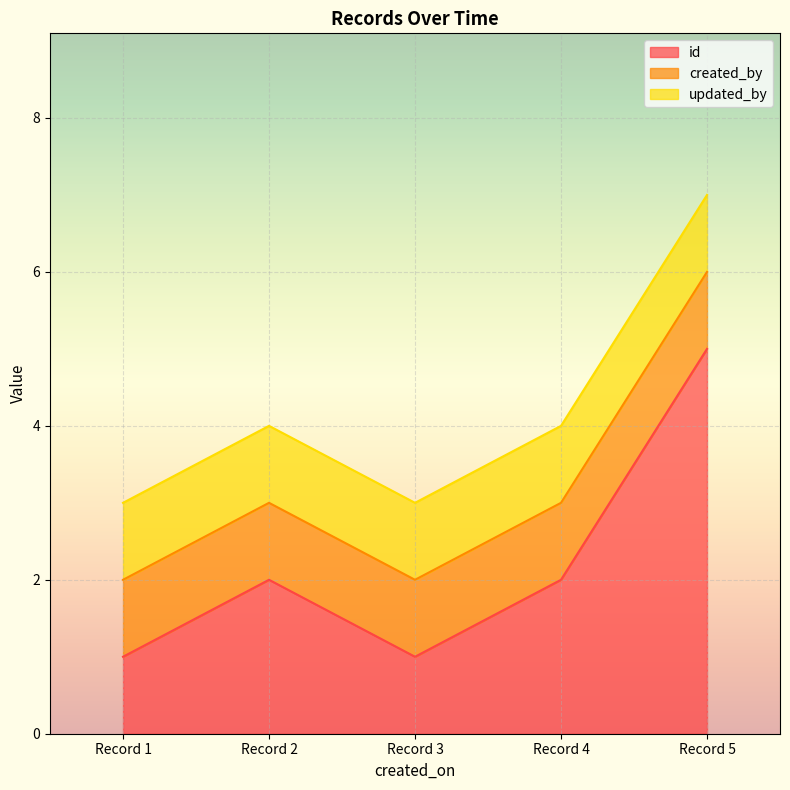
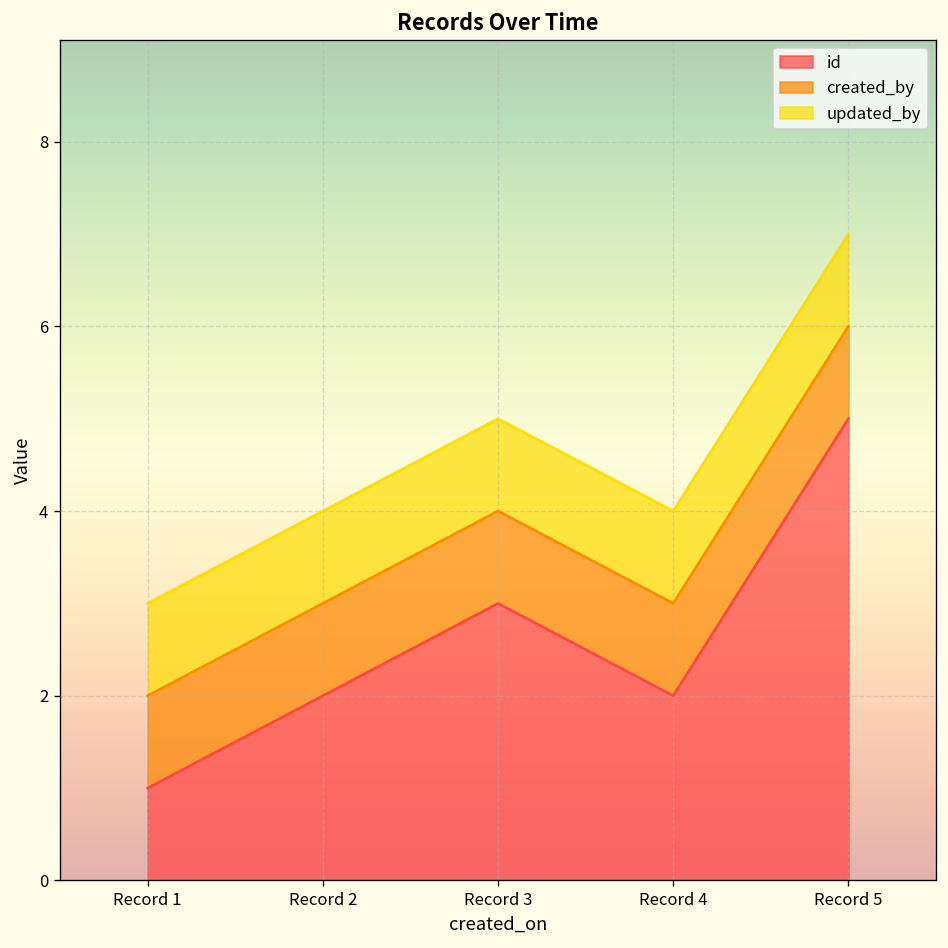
  {
    "id": {
      "Record 1": 1,
      "Record 2": 2,
-     "Record 3": 1,
+     "Record 3": 3,
      "Record 4": 2,
      "Record 5": 5
    },
    "created_by": {
      "Record 1": 1,
      "Record 2": 1,
      "Record 3": 1,
      "Record 4": 1,
      "Record 5": 1
    },
    "updated_by": {
      "Record 1": 1,
      "Record 2": 1,
      "Record 3": 1,
      "Record 4": 1,
      "Record 5": 1
    }
  }
